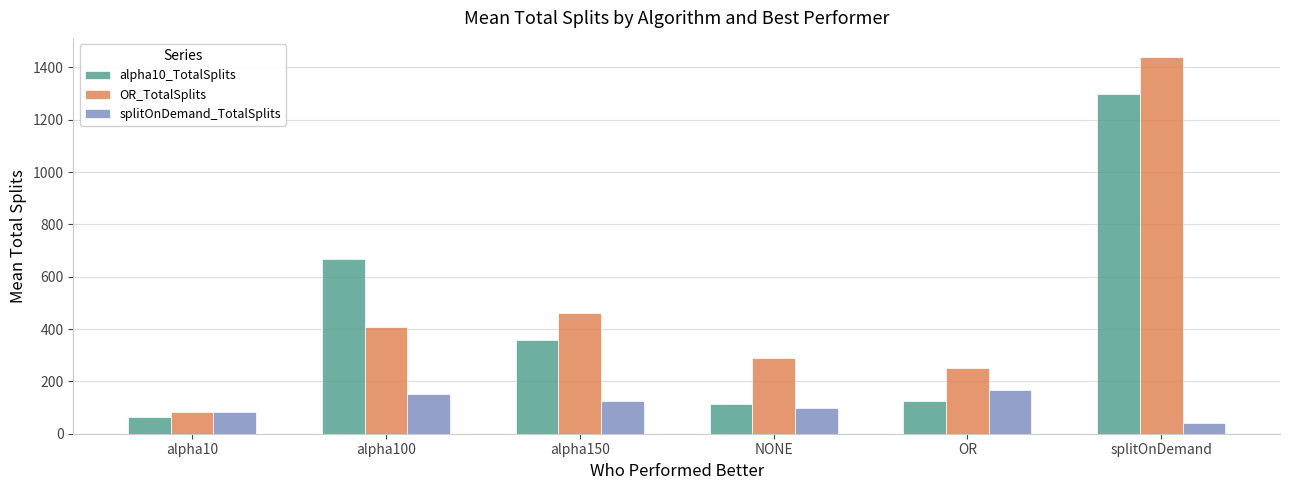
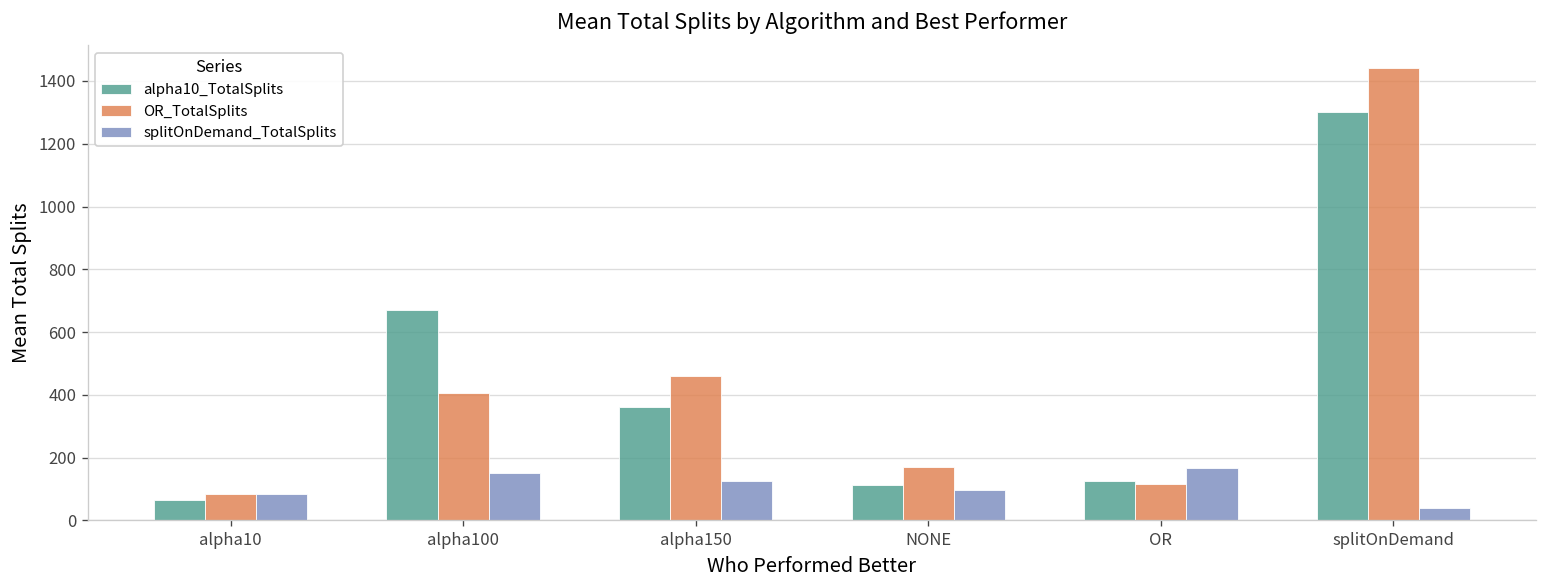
  {
    "alpha10_TotalSplits": {
      "alpha10": 60,
      "alpha100": 670,
      "alpha150": 360,
      "NONE": 110,
      "OR": 130,
      "splitOnDemand": 1300
    },
    "OR_TotalSplits": {
      "alpha10": 80,
      "alpha100": 410,
      "alpha150": 460,
-     "NONE": 290,
-     "OR": 250,
+     "NONE": 170,
+     "OR": 120,
      "splitOnDemand": 1440
    },
    "splitOnDemand_TotalSplits": {
      "alpha10": 80,
      "alpha100": 150,
      "alpha150": 130,
      "NONE": 100,
      "OR": 170,
      "splitOnDemand": 40
    }
  }
